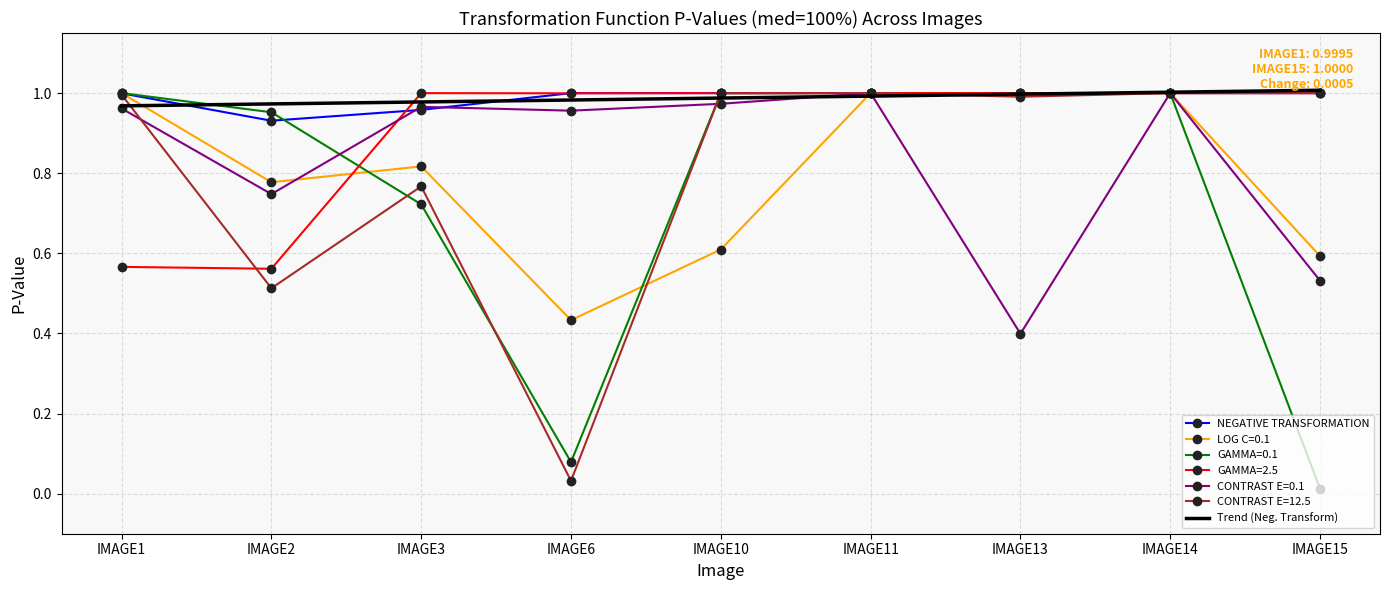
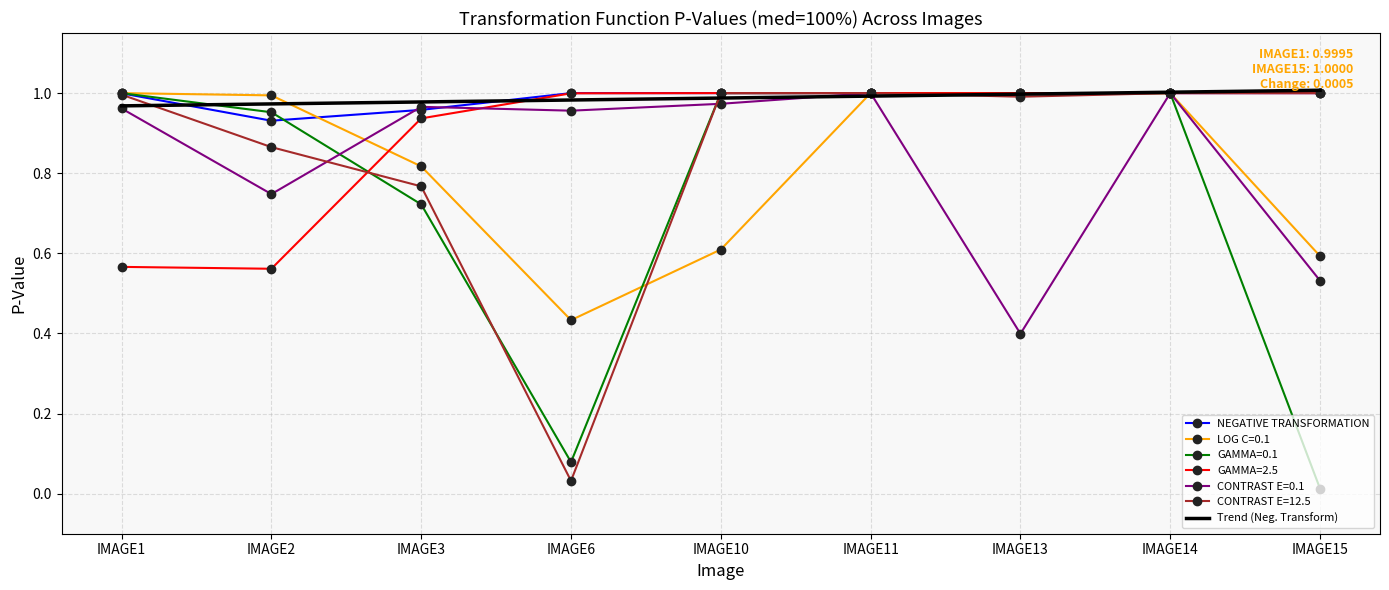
  {
    "NEGATIVE TRANSFORMATION": {
      "IMAGE2": 0.93,
      "IMAGE3": 0.96
    },
    "LOG C=0.1": {
-     "IMAGE2": 0.78,
+     "IMAGE2": 0.99,
      "IMAGE3": 0.82,
      "IMAGE6": 0.43,
      "IMAGE10": 0.61,
      "IMAGE15": 0.59
    },
    "GAMMA=0.1": {
      "IMAGE2": 0.95,
      "IMAGE3": 0.72,
      "IMAGE6": 0.08
    },
    "GAMMA=2.5": {
      "IMAGE1": 0.57,
      "IMAGE2": 0.56,
-     "IMAGE3": 1.00
+     "IMAGE3": 0.94
    },
    "CONTRAST E=0.1": {
      "IMAGE1": 0.96,
      "IMAGE2": 0.75,
      "IMAGE3": 0.97,
      "IMAGE6": 0.96,
      "IMAGE10": 0.97,
      "IMAGE13": 0.40,
      "IMAGE15": 0.53
    },
    "CONTRAST E=12.5": {
-     "IMAGE2": 0.51,
+     "IMAGE2": 0.87,
      "IMAGE3": 0.77,
      "IMAGE6": 0.03
    },
    "Trend (Neg. Transform)": {
      "IMAGE1": 0.97,
      "IMAGE2": 0.97,
      "IMAGE3": 0.98,
      "IMAGE6": 0.98,
      "IMAGE10": 0.99,
      "IMAGE11": 0.99
    }
  }
